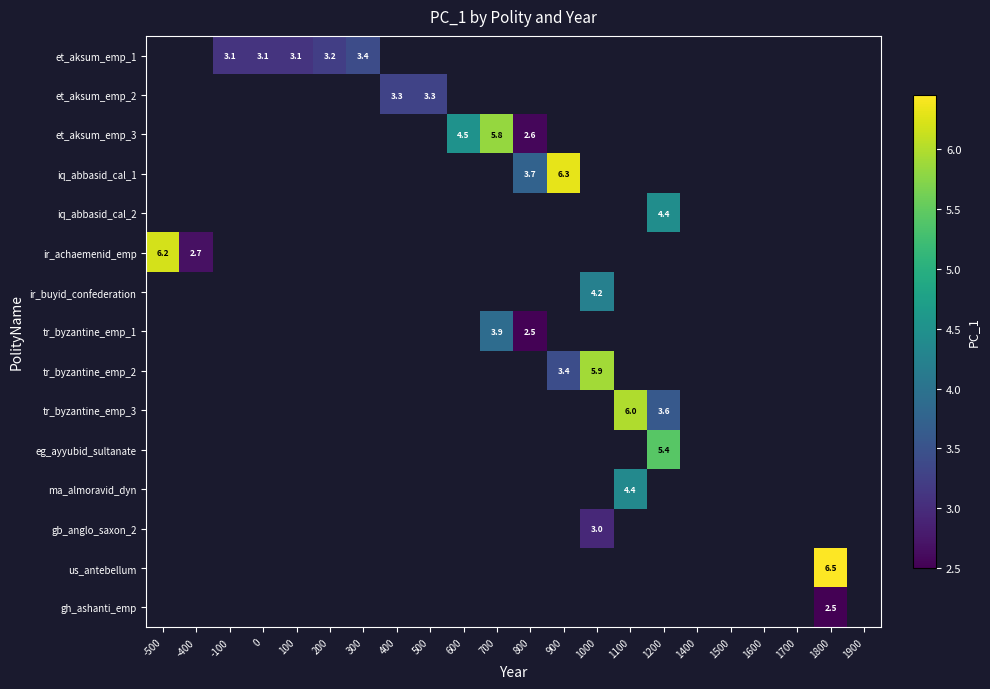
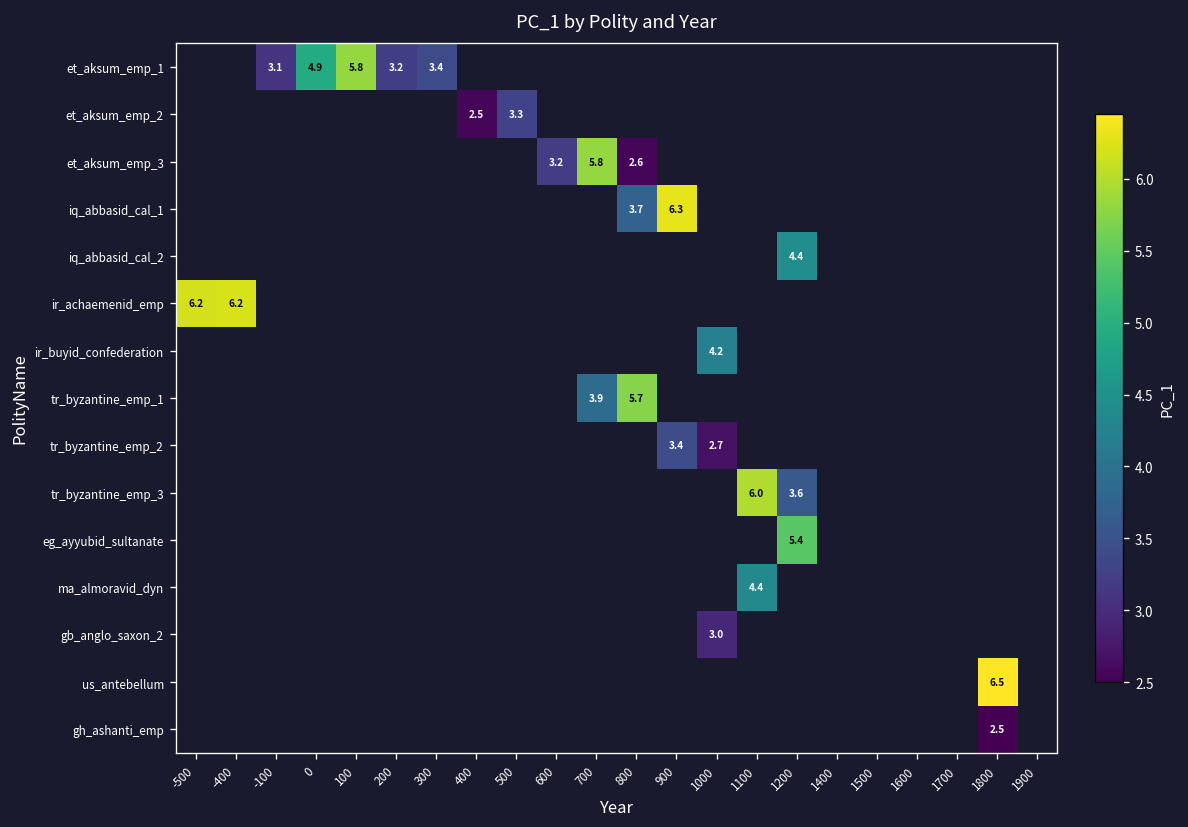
  {
    "et_aksum_emp_1": {
      "-100": 3.1,
-     "0": 3.1,
-     "100": 3.1,
+     "0": 4.9,
+     "100": 5.8,
      "200": 3.2,
      "300": 3.4
    },
    "et_aksum_emp_2": {
-     "400": 3.3,
+     "400": 2.5,
      "500": 3.3
    },
    "et_aksum_emp_3": {
-     "600": 4.5,
+     "600": 3.2,
      "700": 5.8,
      "800": 2.6
    },
    "iq_abbasid_cal_1": {
      "800": 3.7,
      "900": 6.3
    },
    "iq_abbasid_cal_2": {
      "1200": 4.4
    },
    "ir_achaemenid_emp": {
      "-500": 6.2,
-     "-400": 2.7
+     "-400": 6.2
    },
    "ir_buyid_confederation": {
      "1000": 4.2
    },
    "tr_byzantine_emp_1": {
      "700": 3.9,
-     "800": 2.5
+     "800": 5.7
    },
    "tr_byzantine_emp_2": {
      "900": 3.4,
-     "1000": 5.9
+     "1000": 2.7
    },
    "tr_byzantine_emp_3": {
      "1100": 6.0,
      "1200": 3.6
    },
    "eg_ayyubid_sultanate": {
      "1200": 5.4
    },
    "ma_almoravid_dyn": {
      "1100": 4.4
    },
    "gb_anglo_saxon_2": {
      "1000": 3.0
    },
    "us_antebellum": {
      "1800": 6.5
    },
    "gh_ashanti_emp": {
      "1800": 2.5
    }
  }
